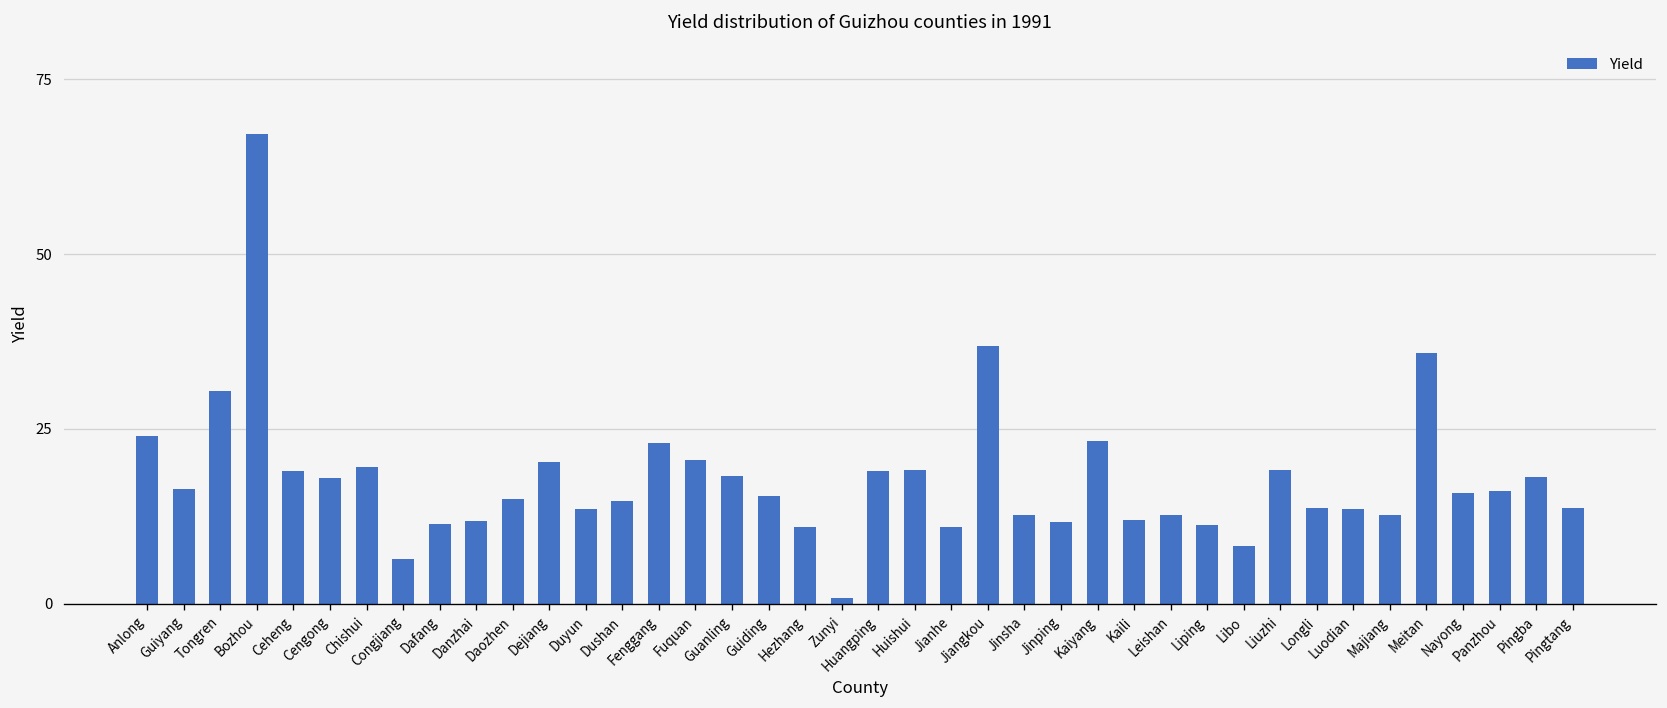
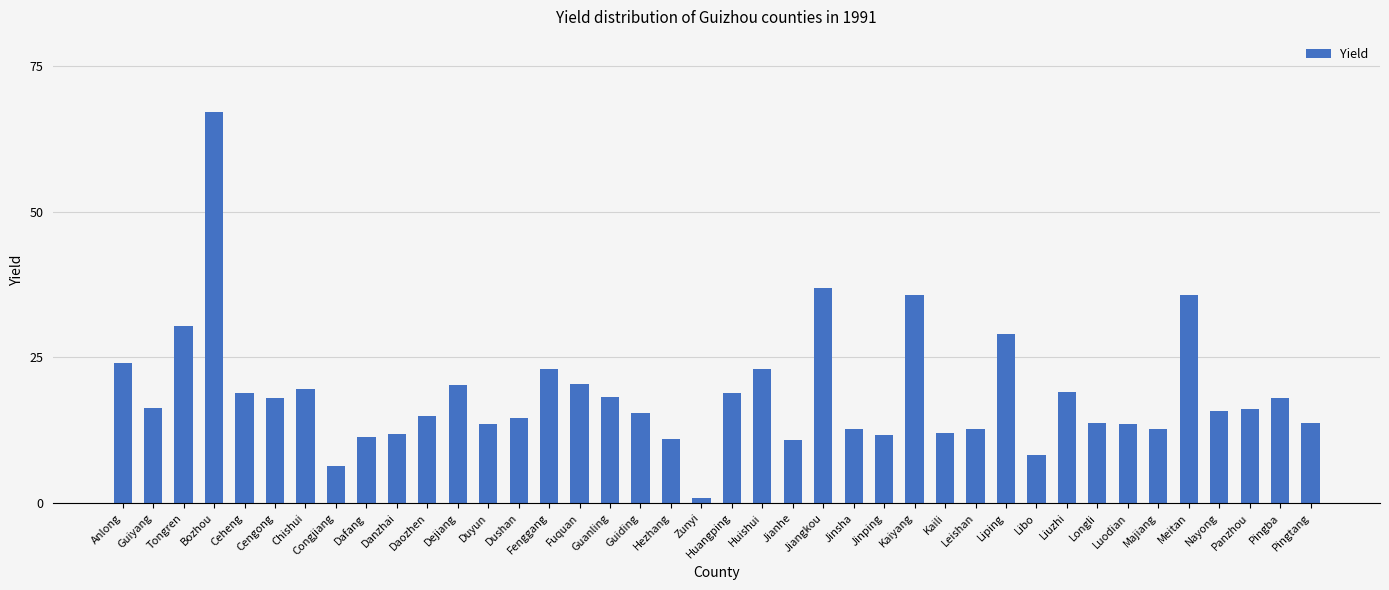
  {
    "Anlong": 24,
    "Guiyang": 16,
    "Tongren": 30,
    "Bozhou": 67,
    "Ceheng": 19,
    "Cengong": 18,
    "Chishui": 20,
    "Congjiang": 6,
    "Dafang": 11,
    "Danzhai": 12,
    "Daozhen": 15,
    "Dejiang": 20,
    "Duyun": 14,
    "Dushan": 15,
    "Fenggang": 23,
    "Fuquan": 21,
    "Guanling": 18,
    "Guiding": 15,
    "Hezhang": 11,
    "Zunyi": 1,
    "Huangping": 19,
-   "Huishui": 19,
+   "Huishui": 23,
    "Jianhe": 11,
    "Jiangkou": 37,
    "Jinsha": 13,
    "Jinping": 12,
-   "Kaiyang": 23,
+   "Kaiyang": 36,
    "Kaili": 12,
    "Leishan": 13,
-   "Liping": 11,
+   "Liping": 29,
    "Libo": 8,
    "Liuzhi": 19,
    "Longli": 14,
    "Luodian": 14,
    "Majiang": 13,
    "Meitan": 36,
    "Nayong": 16,
    "Panzhou": 16,
    "Pingba": 18,
    "Pingtang": 14
  }
